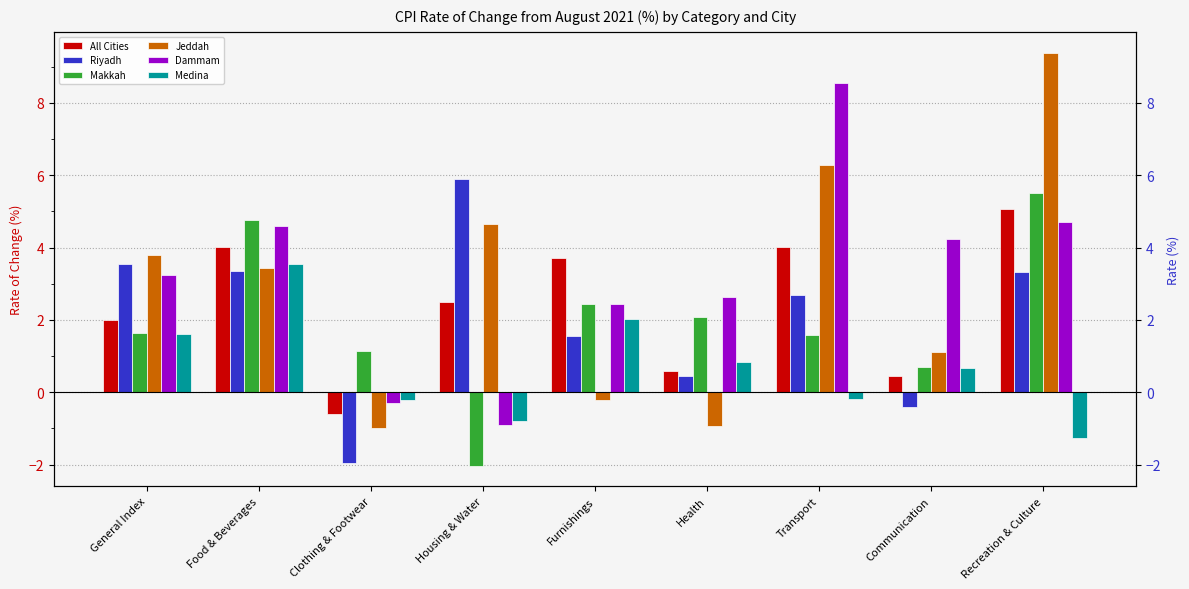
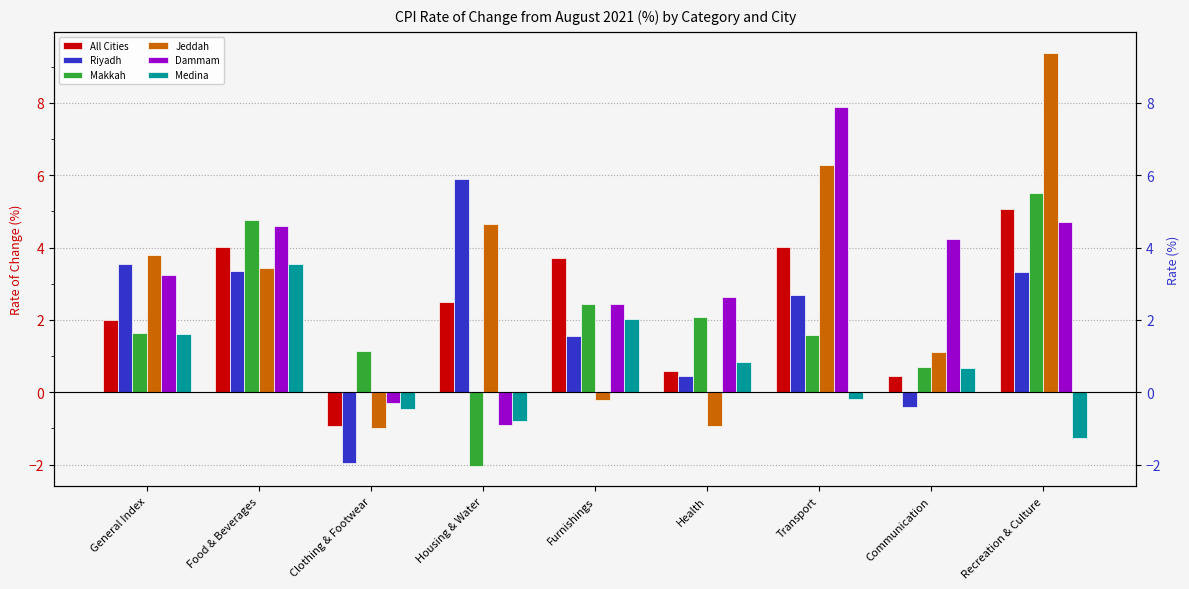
  {
    "All Cities": {
      "General Index": 2.0,
      "Food & Beverages": 4.0,
-     "Clothing & Footwear": -0.6,
+     "Clothing & Footwear": -0.9,
      "Housing & Water": 2.5,
      "Furnishings": 3.7,
      "Health": 0.6,
      "Transport": 4.0,
      "Communication": 0.4,
      "Recreation & Culture": 5.1
    },
    "Riyadh": {
      "General Index": 3.6,
      "Food & Beverages": 3.4,
      "Clothing & Footwear": -2.0,
      "Housing & Water": 5.9,
      "Furnishings": 1.5,
      "Health": 0.5,
      "Transport": 2.7,
      "Communication": -0.4,
      "Recreation & Culture": 3.3
    },
    "Makkah": {
      "General Index": 1.7,
      "Food & Beverages": 4.8,
      "Clothing & Footwear": 1.1,
      "Housing & Water": -2.0,
      "Furnishings": 2.4,
      "Health": 2.1,
      "Transport": 1.6,
      "Communication": 0.7,
      "Recreation & Culture": 5.5
    },
    "Jeddah": {
      "General Index": 3.8,
      "Food & Beverages": 3.4,
      "Clothing & Footwear": -1.0,
      "Housing & Water": 4.6,
      "Furnishings": -0.2,
      "Health": -0.9,
      "Transport": 6.3,
      "Communication": 1.1,
      "Recreation & Culture": 9.4
    },
    "Dammam": {
      "General Index": 3.3,
      "Food & Beverages": 4.6,
      "Clothing & Footwear": -0.3,
      "Housing & Water": -0.9,
      "Furnishings": 2.4,
      "Health": 2.6,
-     "Transport": 8.6,
+     "Transport": 7.9,
      "Communication": 4.2,
      "Recreation & Culture": 4.7
    },
    "Medina": {
      "General Index": 1.6,
      "Food & Beverages": 3.5,
-     "Clothing & Footwear": -0.2,
+     "Clothing & Footwear": -0.5,
      "Housing & Water": -0.8,
      "Furnishings": 2.0,
      "Health": 0.8,
      "Transport": -0.2,
      "Communication": 0.7,
      "Recreation & Culture": -1.3
    }
  }
